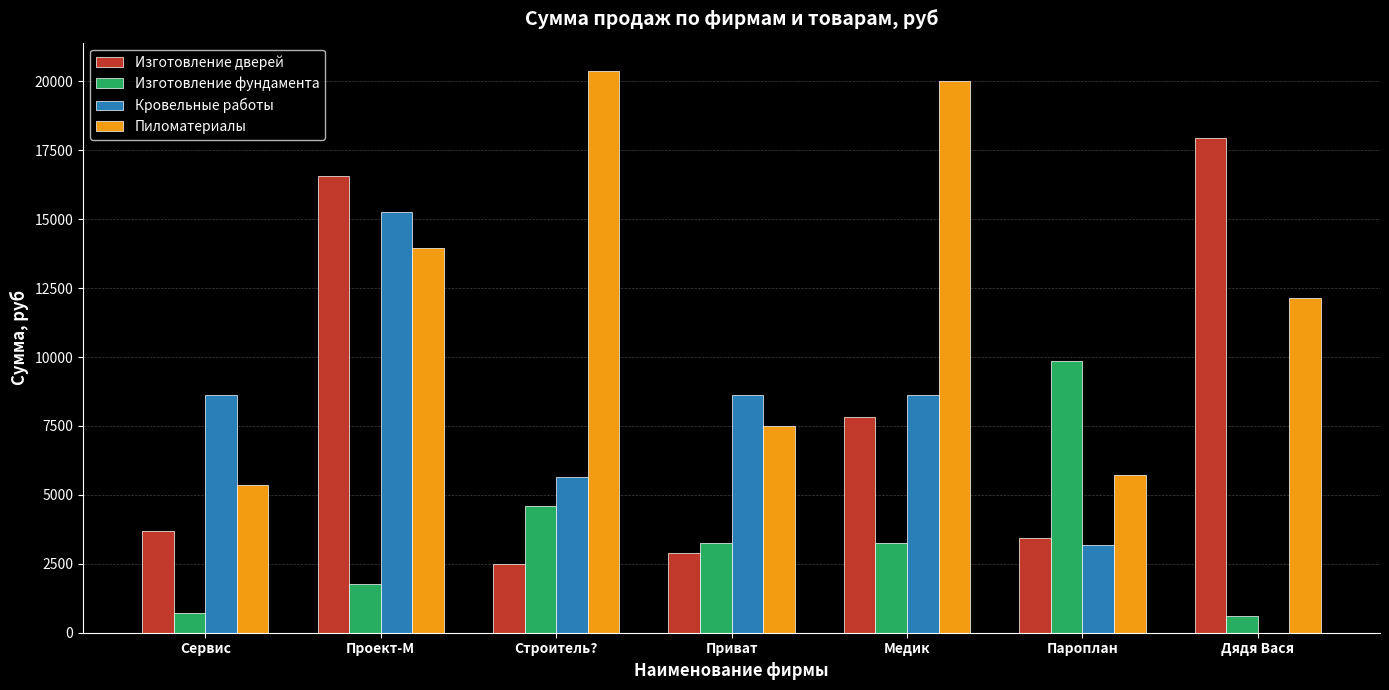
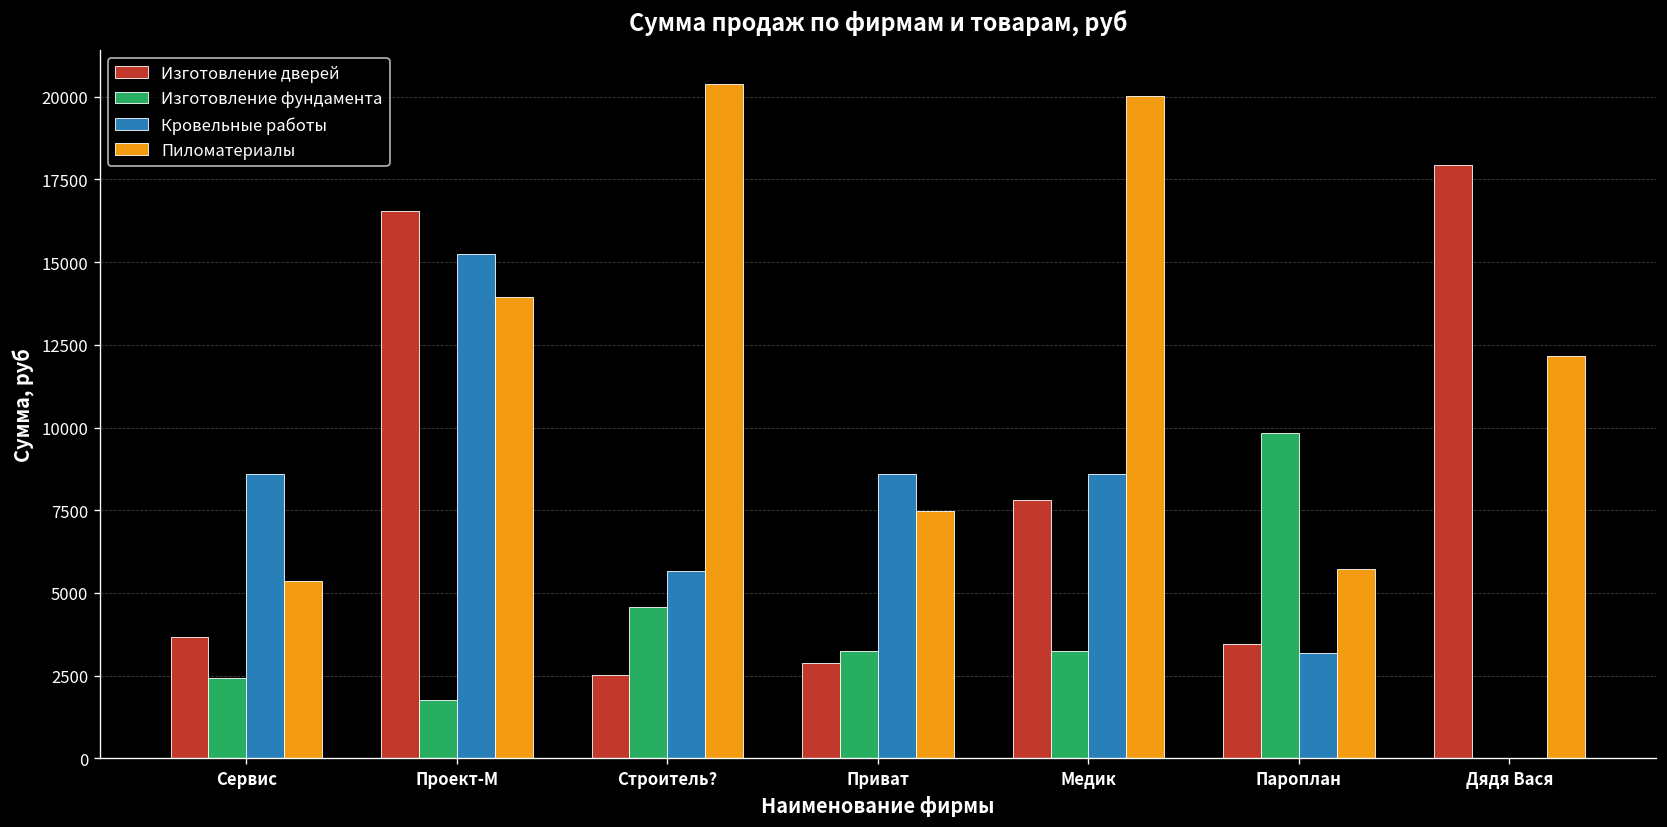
  {
    "Изготовление дверей": {
      "Сервис": 3700,
      "Проект-М": 16600,
      "Строитель?": 2500,
      "Приват": 2900,
      "Медик": 7800,
      "Пароплан": 3500,
      "Дядя Вася": 17900
    },
    "Изготовление фундамента": {
-     "Сервис": 700,
+     "Сервис": 2400,
      "Проект-М": 1800,
      "Строитель?": 4600,
      "Приват": 3200,
      "Медик": 3200,
      "Пароплан": 9800,
-     "Дядя Вася": 600
+     "Дядя Вася": 0
    },
    "Кровельные работы": {
      "Сервис": 8600,
      "Проект-М": 15200,
      "Строитель?": 5700,
      "Приват": 8600,
      "Медик": 8600,
      "Пароплан": 3200,
      "Дядя Вася": 0
    },
    "Пиломатериалы": {
      "Сервис": 5400,
      "Проект-М": 14000,
      "Строитель?": 20400,
      "Приват": 7500,
      "Медик": 20000,
      "Пароплан": 5700,
      "Дядя Вася": 12200
    }
  }
